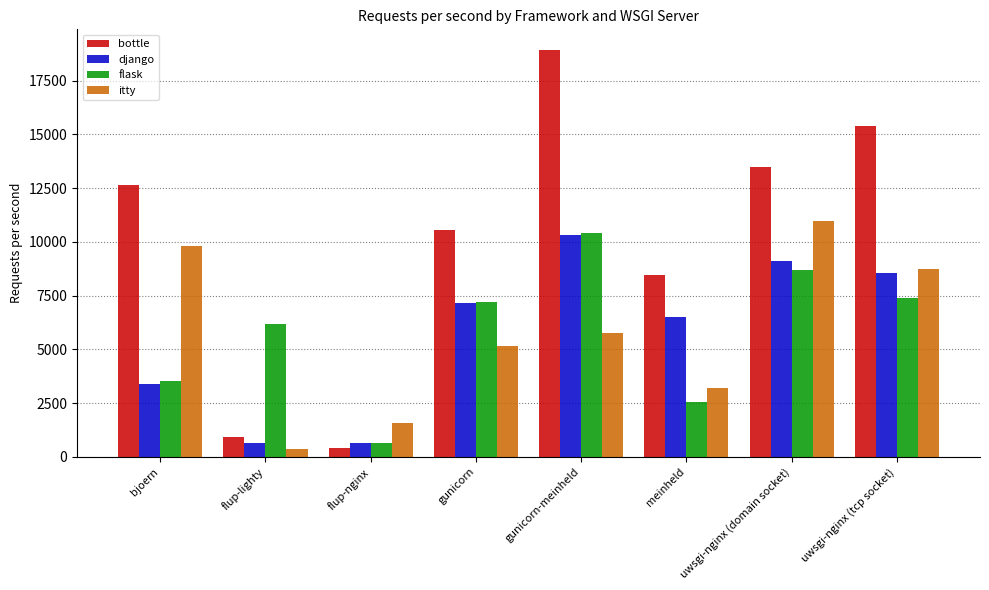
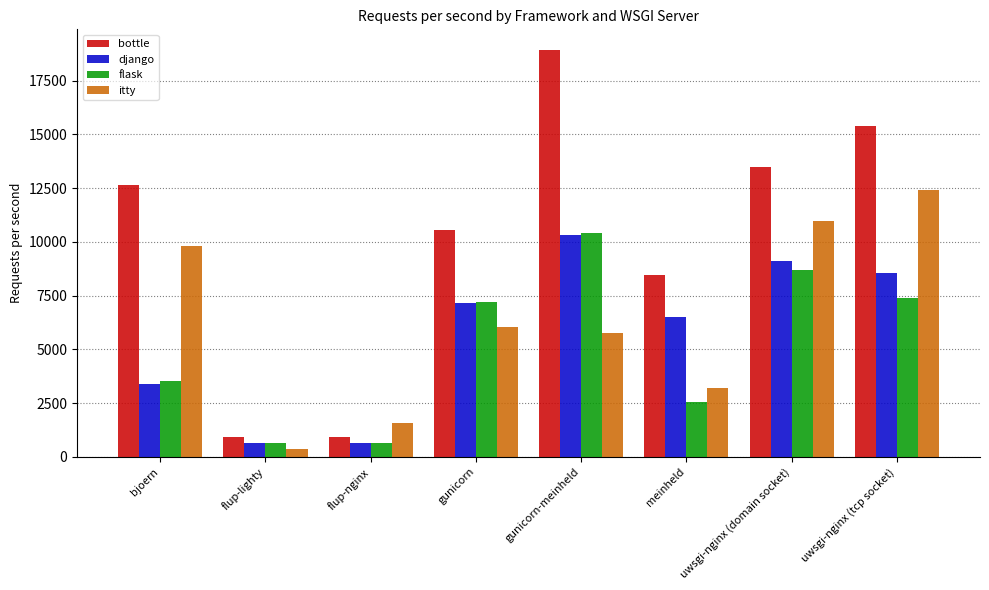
  {
    "bottle": {
      "bjoern": 12600,
      "flup-lighty": 900,
-     "flup-nginx": 400,
+     "flup-nginx": 900,
      "gunicorn": 10600,
      "gunicorn-meinheld": 18900,
      "meinheld": 8500,
      "uwsgi-nginx (domain socket)": 13500,
      "uwsgi-nginx (tcp socket)": 15400
    },
    "django": {
      "bjoern": 3400,
      "flup-lighty": 600,
      "flup-nginx": 600,
      "gunicorn": 7200,
      "gunicorn-meinheld": 10300,
      "meinheld": 6500,
      "uwsgi-nginx (domain socket)": 9100,
      "uwsgi-nginx (tcp socket)": 8600
    },
    "flask": {
      "bjoern": 3500,
-     "flup-lighty": 6200,
+     "flup-lighty": 700,
      "flup-nginx": 700,
      "gunicorn": 7200,
      "gunicorn-meinheld": 10400,
      "meinheld": 2600,
      "uwsgi-nginx (domain socket)": 8700,
      "uwsgi-nginx (tcp socket)": 7400
    },
    "itty": {
      "bjoern": 9800,
      "flup-lighty": 400,
      "flup-nginx": 1600,
-     "gunicorn": 5100,
+     "gunicorn": 6000,
      "gunicorn-meinheld": 5700,
      "meinheld": 3200,
      "uwsgi-nginx (domain socket)": 10900,
-     "uwsgi-nginx (tcp socket)": 8700
+     "uwsgi-nginx (tcp socket)": 12400
    }
  }
